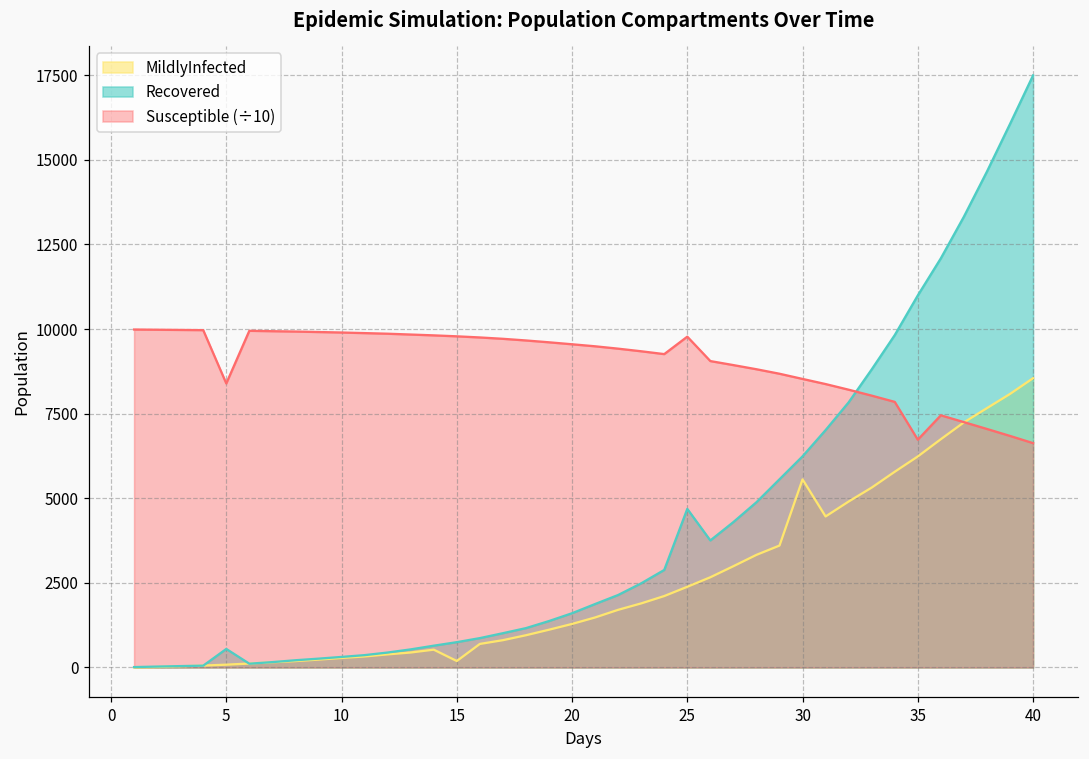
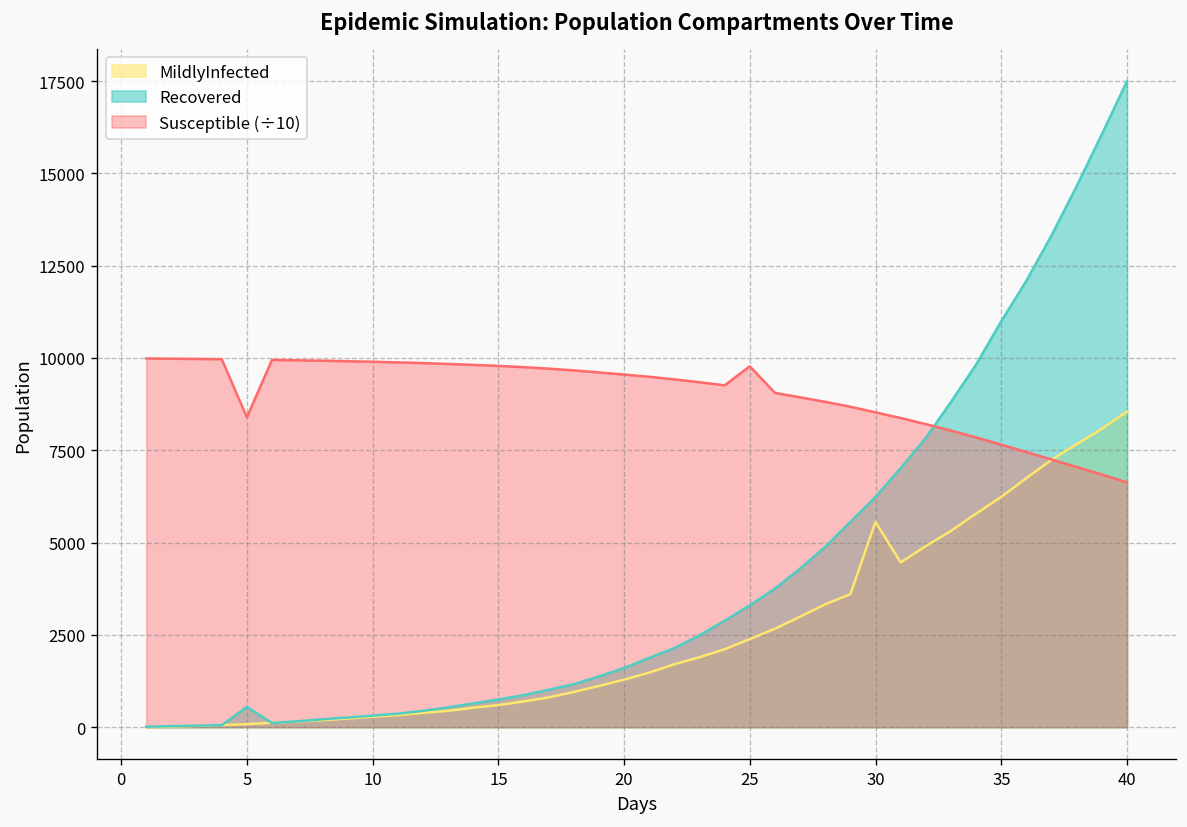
  {
    "MildlyInfected": {
      "5": 100,
-     "15": 200,
+     "15": 600,
      "20": 1300,
      "25": 2400,
      "30": 5600,
      "35": 6200,
      "40": 8500
    },
    "Recovered": {
      "5": 500,
      "15": 700,
      "20": 1600,
-     "25": 4700,
+     "25": 3300,
      "30": 6200,
      "35": 11000,
      "40": 17500
    },
    "Susceptible (÷10)": {
      "5": 8400,
      "10": 9900,
      "15": 9800,
      "20": 9600,
      "25": 9800,
      "30": 8500,
-     "35": 6700,
+     "35": 7700,
      "40": 6600
    }
  }
